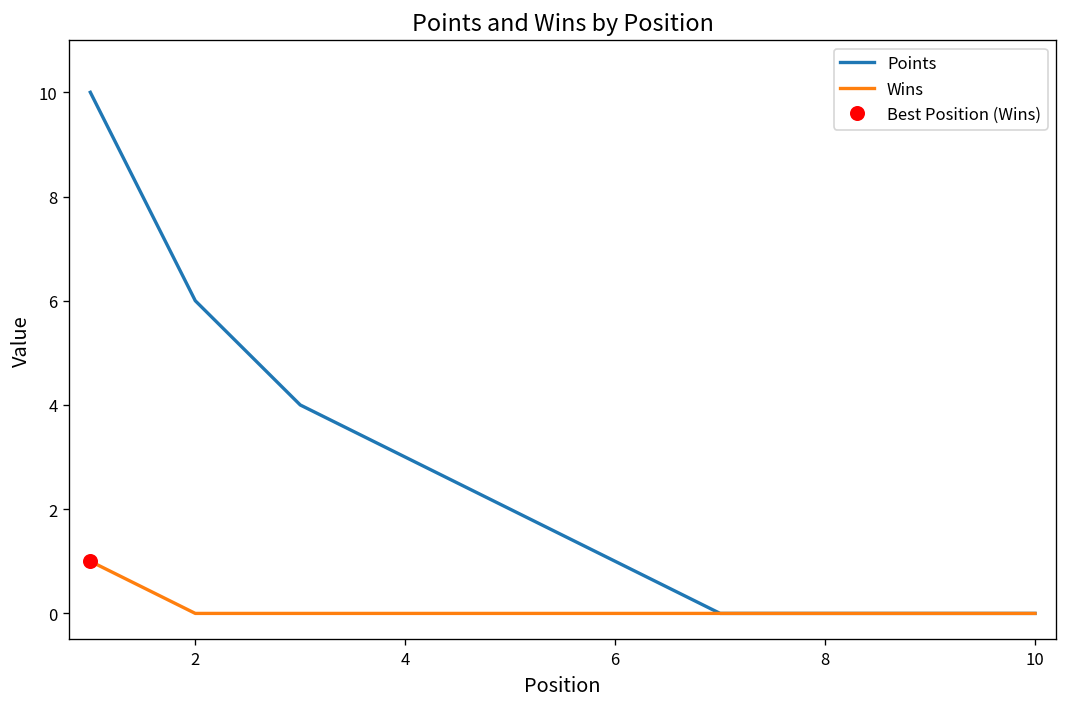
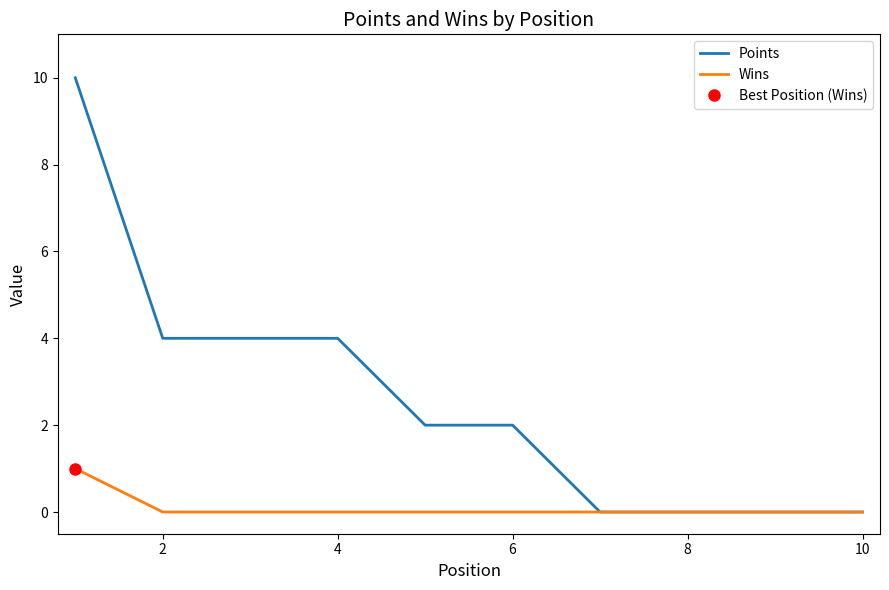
  {
    "Points": {
-     "2": 6,
-     "4": 3,
-     "6": 1
+     "2": 4,
+     "4": 4,
+     "6": 2
    },
    "Wins": {
      "2": 0,
      "4": 0,
      "6": 0
    }
  }
